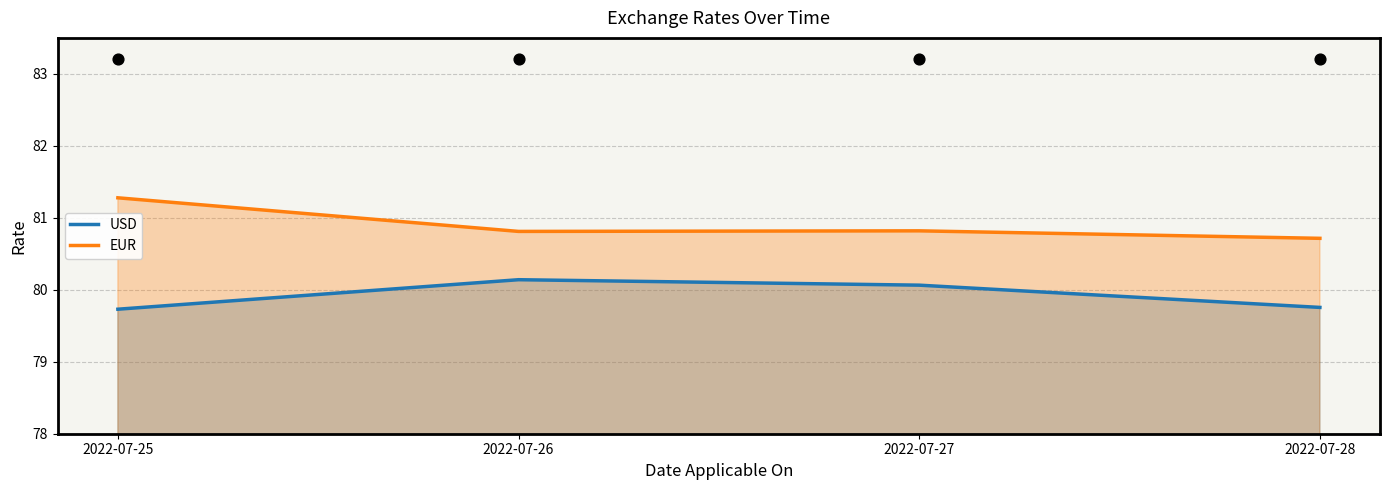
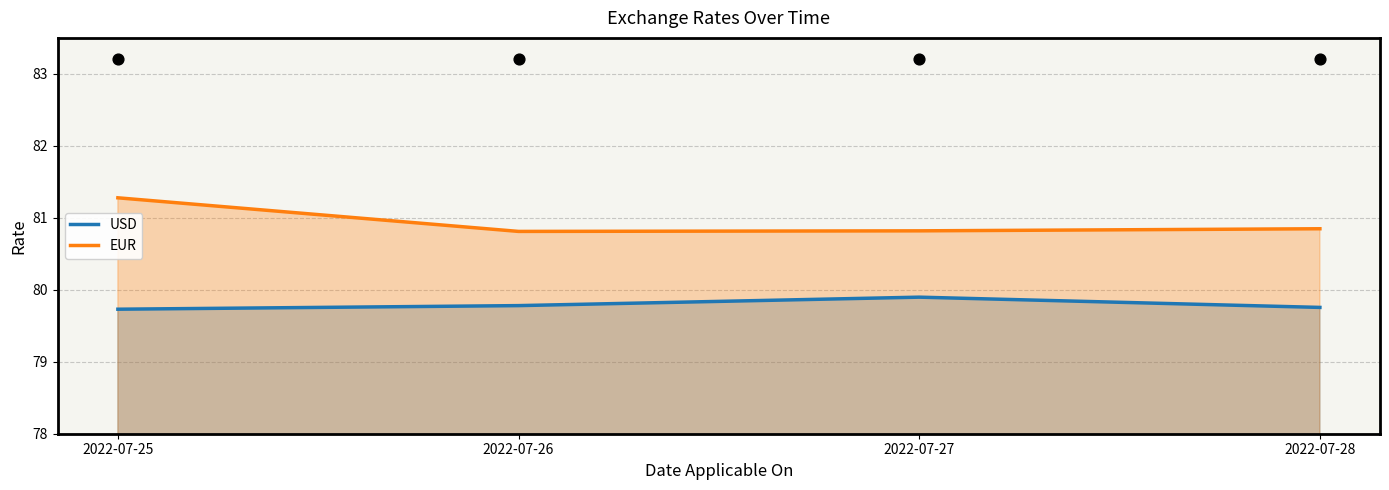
  {
    "USD": {
      "2022-07-25": 79.7,
-     "2022-07-26": 80.1,
-     "2022-07-27": 80.1,
+     "2022-07-26": 79.8,
+     "2022-07-27": 79.9,
      "2022-07-28": 79.8
    },
    "EUR": {
      "2022-07-25": 81.3,
      "2022-07-26": 80.8,
      "2022-07-27": 80.8,
-     "2022-07-28": 80.7
+     "2022-07-28": 80.8
    }
  }
